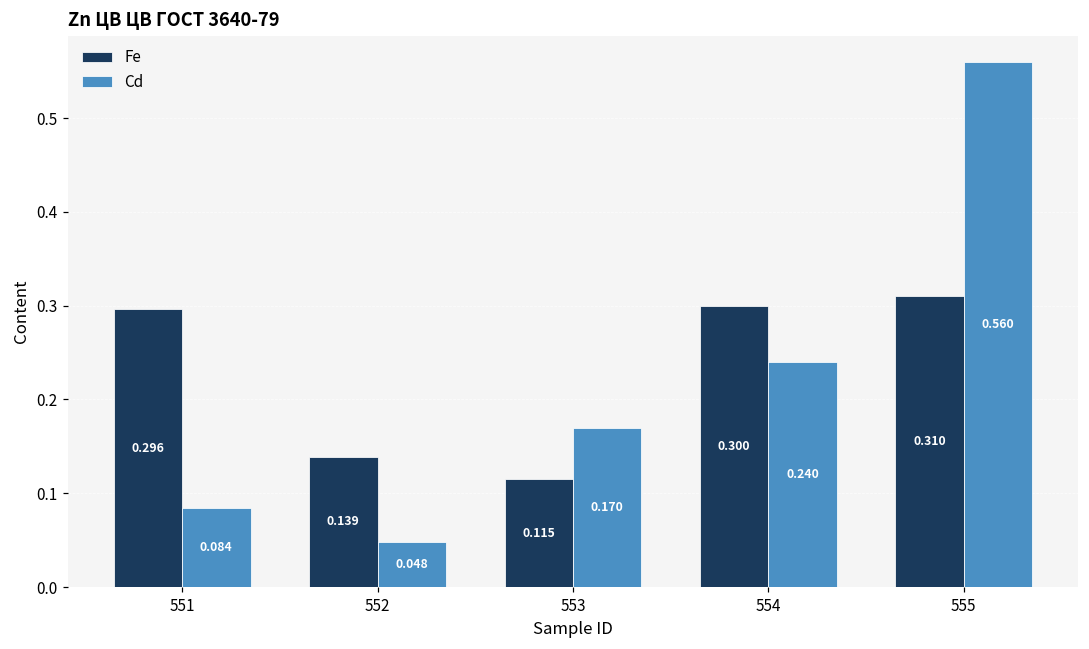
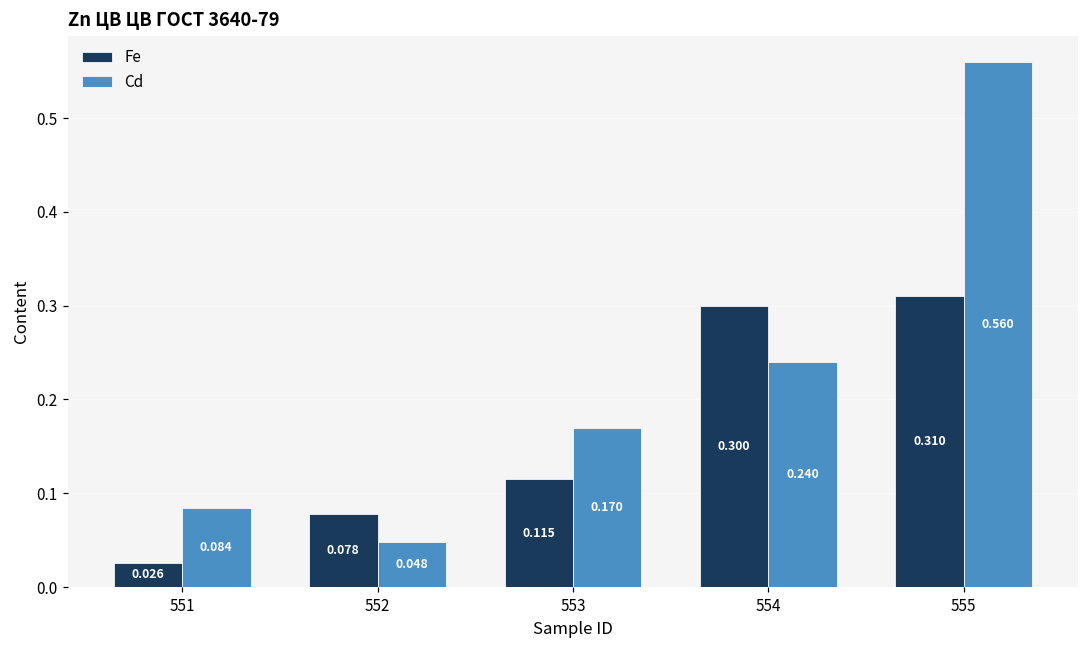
  {
    "Fe": {
-     "551": 0.296,
-     "552": 0.139,
+     "551": 0.026,
+     "552": 0.078,
      "553": 0.115,
      "554": 0.300,
      "555": 0.310
    },
    "Cd": {
      "551": 0.084,
      "552": 0.048,
      "553": 0.170,
      "554": 0.240,
      "555": 0.560
    }
  }
